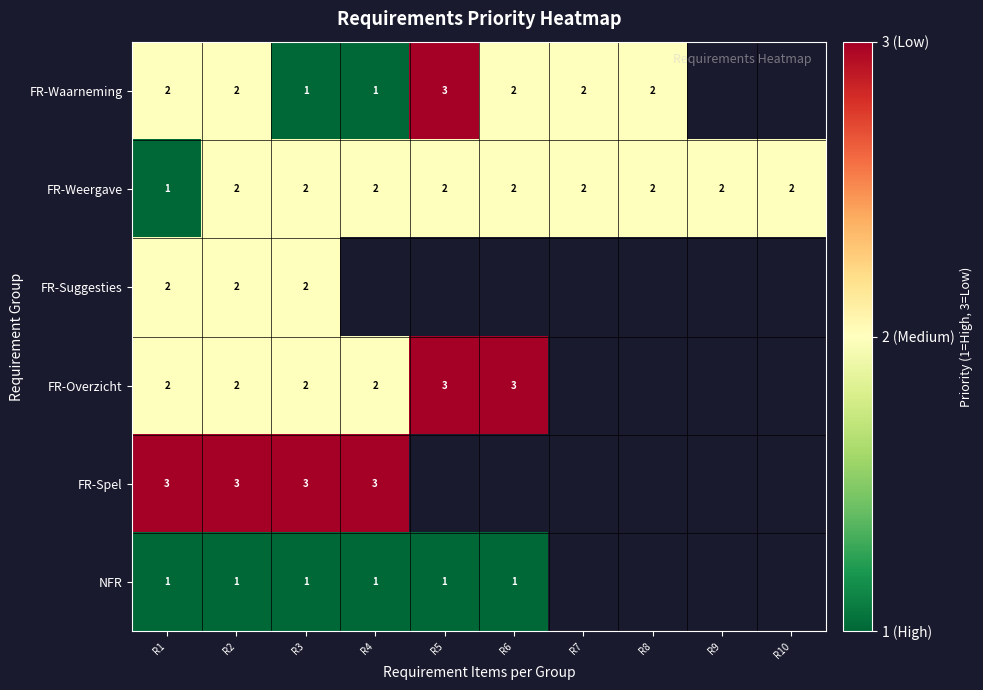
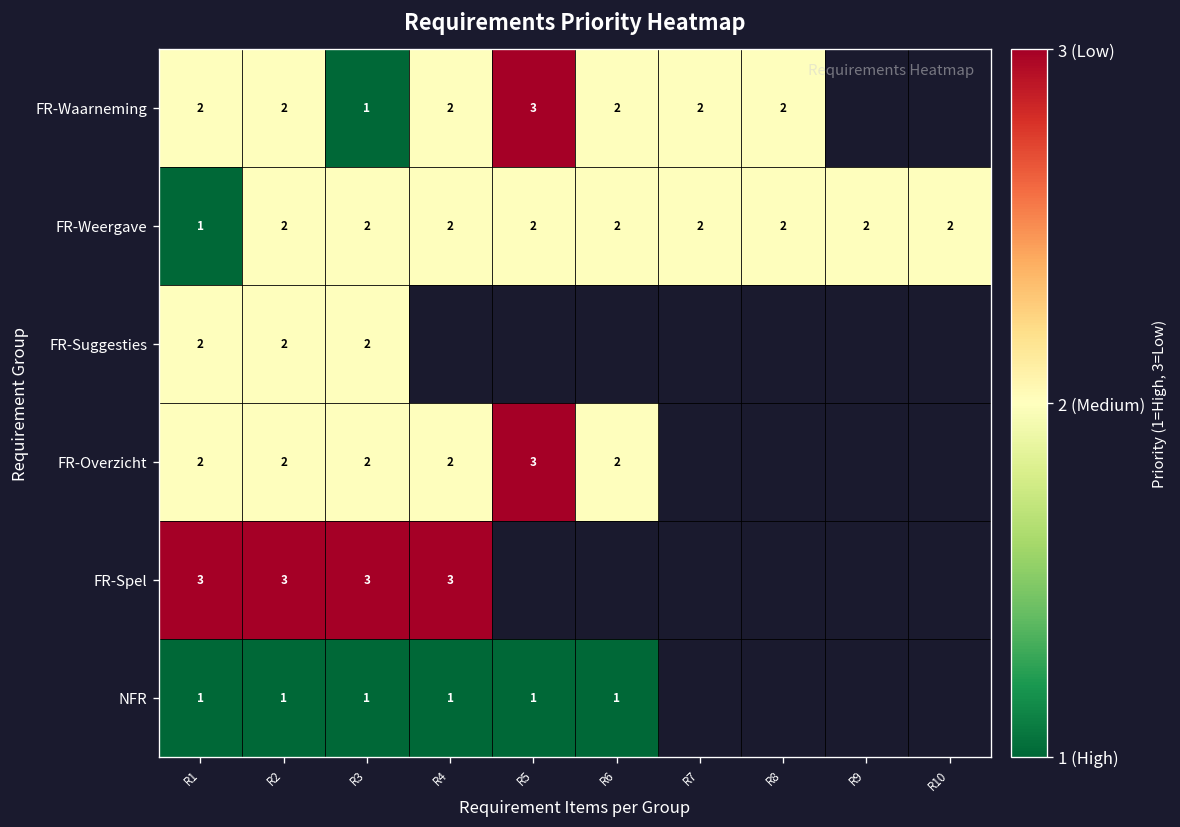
  {
    "FR-Waarneming": {
      "R1": 2,
      "R2": 2,
      "R3": 1,
-     "R4": 1,
+     "R4": 2,
      "R5": 3,
      "R6": 2,
      "R7": 2,
      "R8": 2
    },
    "FR-Weergave": {
      "R1": 1,
      "R2": 2,
      "R3": 2,
      "R4": 2,
      "R5": 2,
      "R6": 2,
      "R7": 2,
      "R8": 2,
      "R9": 2,
      "R10": 2
    },
    "FR-Suggesties": {
      "R1": 2,
      "R2": 2,
      "R3": 2
    },
    "FR-Overzicht": {
      "R1": 2,
      "R2": 2,
      "R3": 2,
      "R4": 2,
      "R5": 3,
-     "R6": 3
+     "R6": 2
    },
    "FR-Spel": {
      "R1": 3,
      "R2": 3,
      "R3": 3,
      "R4": 3
    },
    "NFR": {
      "R1": 1,
      "R2": 1,
      "R3": 1,
      "R4": 1,
      "R5": 1,
      "R6": 1
    }
  }
